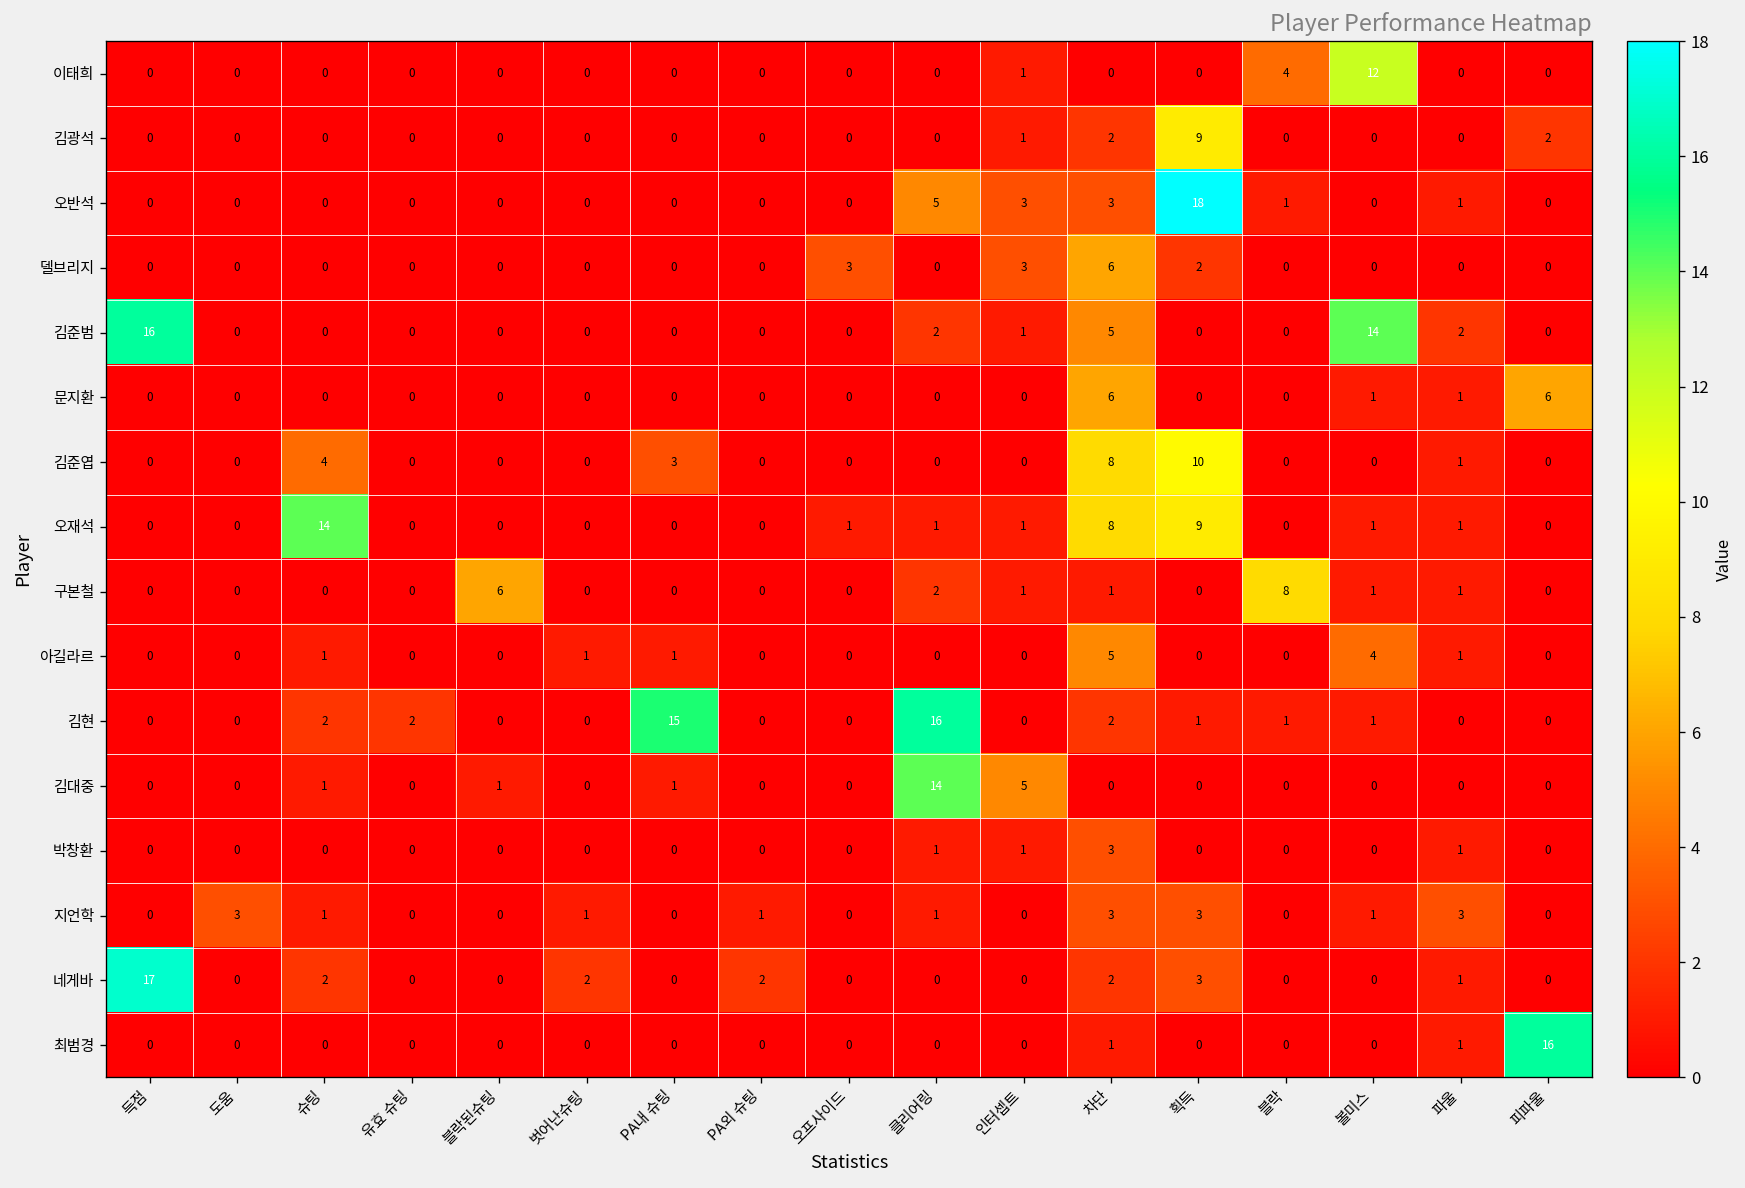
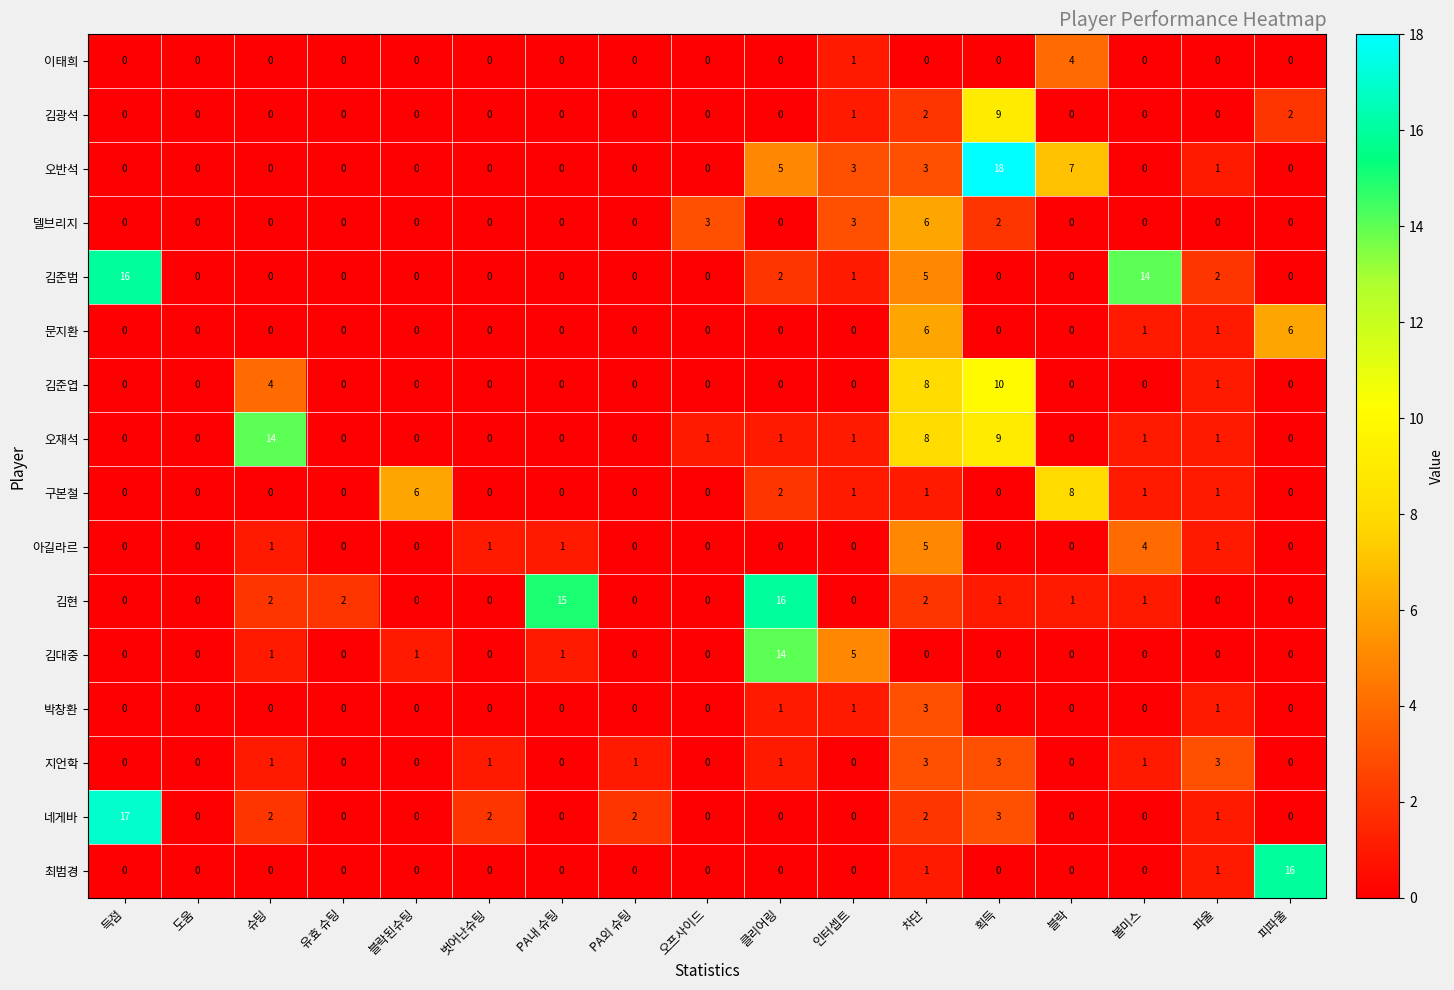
  {
    "이태희": {
      "득점": 0,
      "도움": 0,
      "슈팅": 0,
      "유효 슈팅": 0,
      "블락된슈팅": 0,
      "벗어난슈팅": 0,
      "PA내 슈팅": 0,
      "PA외 슈팅": 0,
      "오프사이드": 0,
      "클리어링": 0,
      "인터셉트": 1,
      "차단": 0,
      "획득": 0,
      "블락": 4,
-     "볼미스": 12,
+     "볼미스": 0,
      "파울": 0,
      "피파울": 0
    },
    "오반석": {
      "득점": 0,
      "도움": 0,
      "슈팅": 0,
      "유효 슈팅": 0,
      "블락된슈팅": 0,
      "벗어난슈팅": 0,
      "PA내 슈팅": 0,
      "PA외 슈팅": 0,
      "오프사이드": 0,
      "클리어링": 5,
      "인터셉트": 3,
      "차단": 3,
      "획득": 18,
-     "블락": 1,
+     "블락": 7,
      "볼미스": 0,
      "파울": 1,
      "피파울": 0
    },
    "김준엽": {
      "득점": 0,
      "도움": 0,
      "슈팅": 4,
      "유효 슈팅": 0,
      "블락된슈팅": 0,
      "벗어난슈팅": 0,
-     "PA내 슈팅": 3,
+     "PA내 슈팅": 0,
      "PA외 슈팅": 0,
      "오프사이드": 0,
      "클리어링": 0,
      "인터셉트": 0,
      "차단": 8,
      "획득": 10,
      "블락": 0,
      "볼미스": 0,
      "파울": 1,
      "피파울": 0
    },
    "지언학": {
      "득점": 0,
-     "도움": 3,
+     "도움": 0,
      "슈팅": 1,
      "유효 슈팅": 0,
      "블락된슈팅": 0,
      "벗어난슈팅": 1,
      "PA내 슈팅": 0,
      "PA외 슈팅": 1,
      "오프사이드": 0,
      "클리어링": 1,
      "인터셉트": 0,
      "차단": 3,
      "획득": 3,
      "블락": 0,
      "볼미스": 1,
      "파울": 3,
      "피파울": 0
    }
  }
